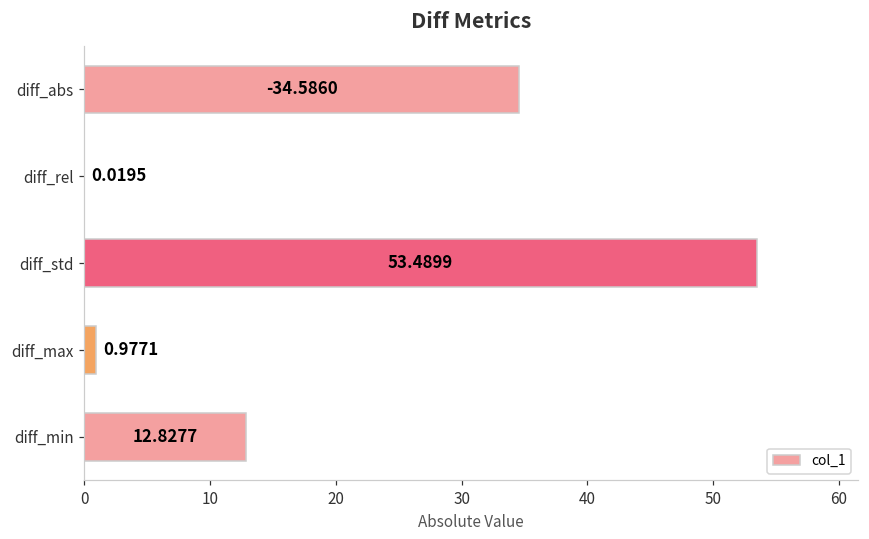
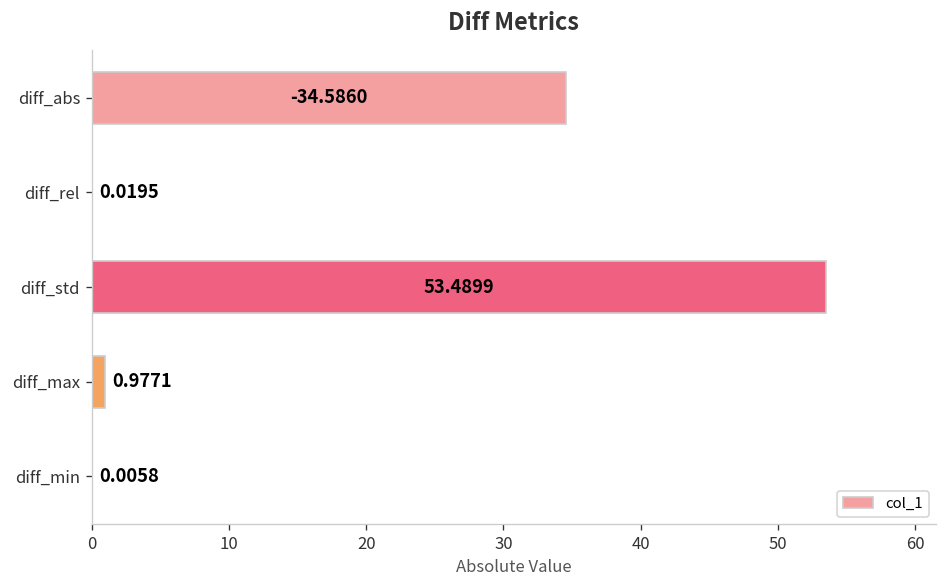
  {
    "diff_rel": 0.0195,
    "diff_std": 53.4899,
    "diff_max": 0.9771,
-   "diff_min": 12.8277
+   "diff_min": 0.0058
  }
